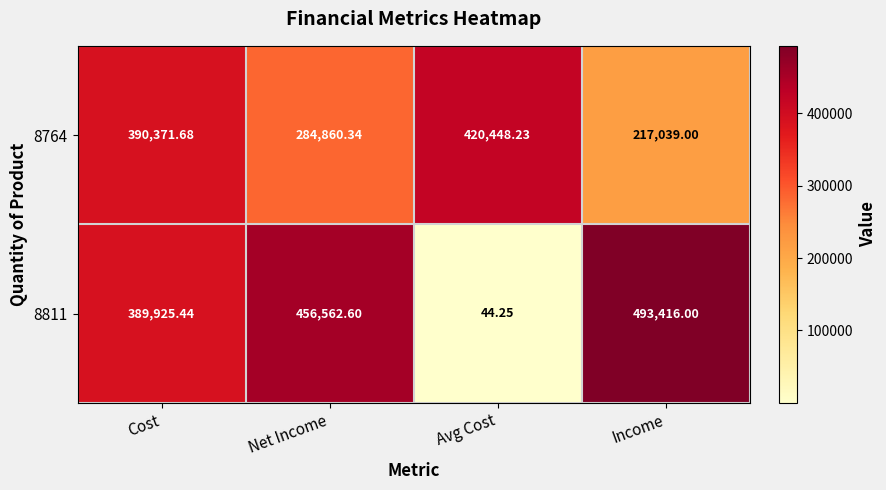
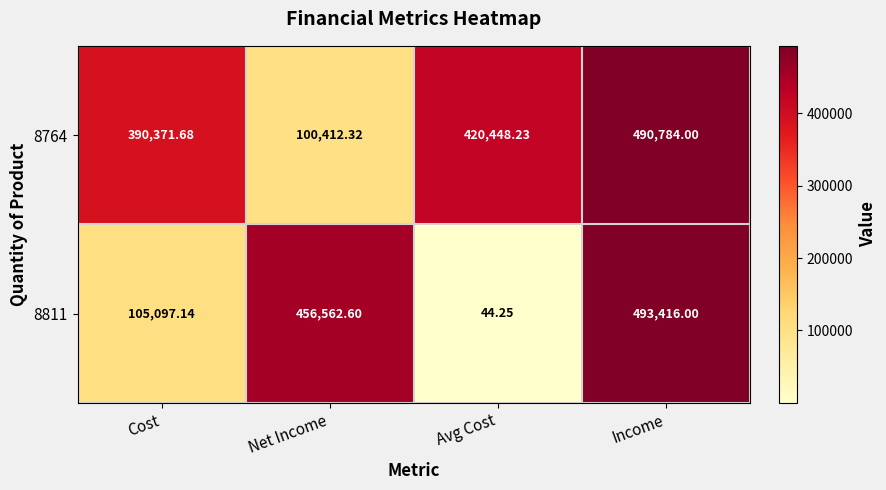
  {
    "8764": {
      "Cost": "390,371.68",
-     "Net Income": "284,860.34",
+     "Net Income": "100,412.32",
      "Avg Cost": "420,448.23",
-     "Income": "217,039.00"
+     "Income": "490,784.00"
    },
    "8811": {
-     "Cost": "389,925.44",
+     "Cost": "105,097.14",
      "Net Income": "456,562.60",
      "Avg Cost": "44.25",
      "Income": "493,416.00"
    }
  }
